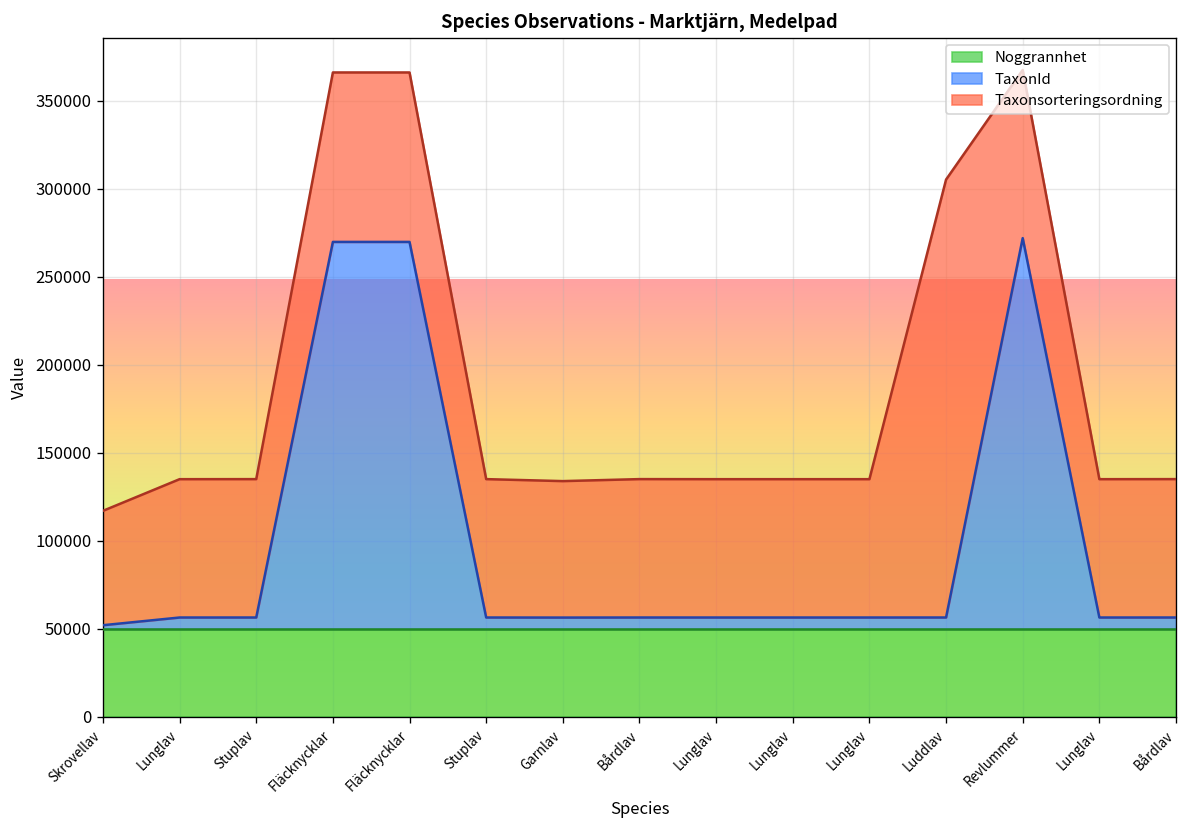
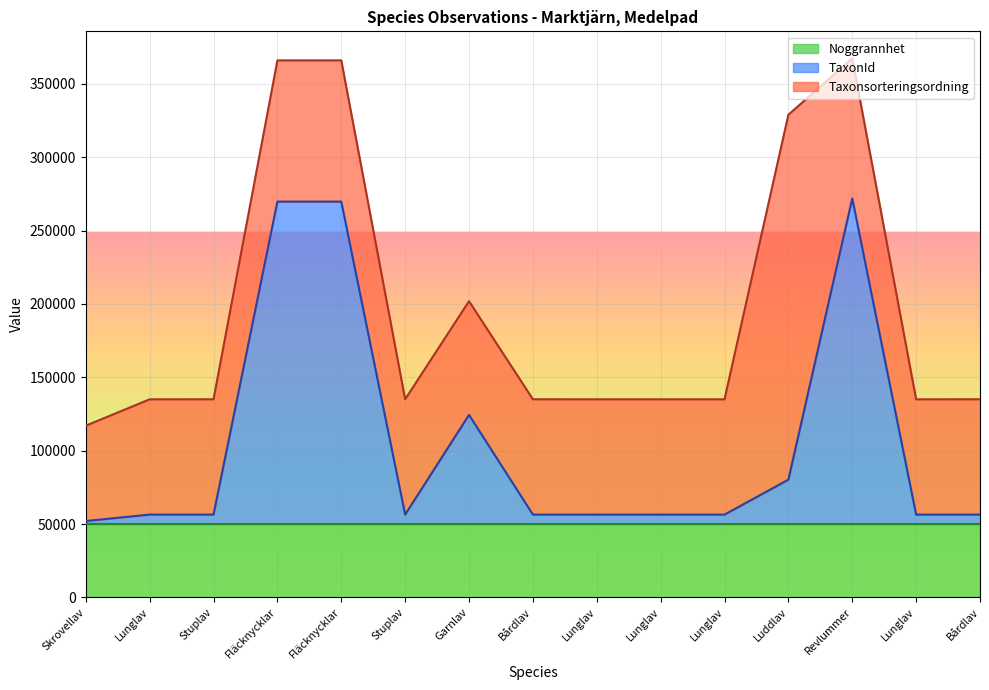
  {
    "Noggrannhet": {
      "Skrovellav": 50000,
      "Garnlav": 50000,
      "Luddlav": 50000,
      "Revlummer": 50000
    },
    "TaxonId": {
      "Skrovellav": 52000,
-     "Garnlav": 56000,
-     "Luddlav": 56000,
+     "Garnlav": 124000,
+     "Luddlav": 80000,
      "Revlummer": 272000
    },
    "Taxonsorteringsordning": {
      "Skrovellav": 117000,
      "Garnlav": 78000,
      "Luddlav": 249000
    }
  }
